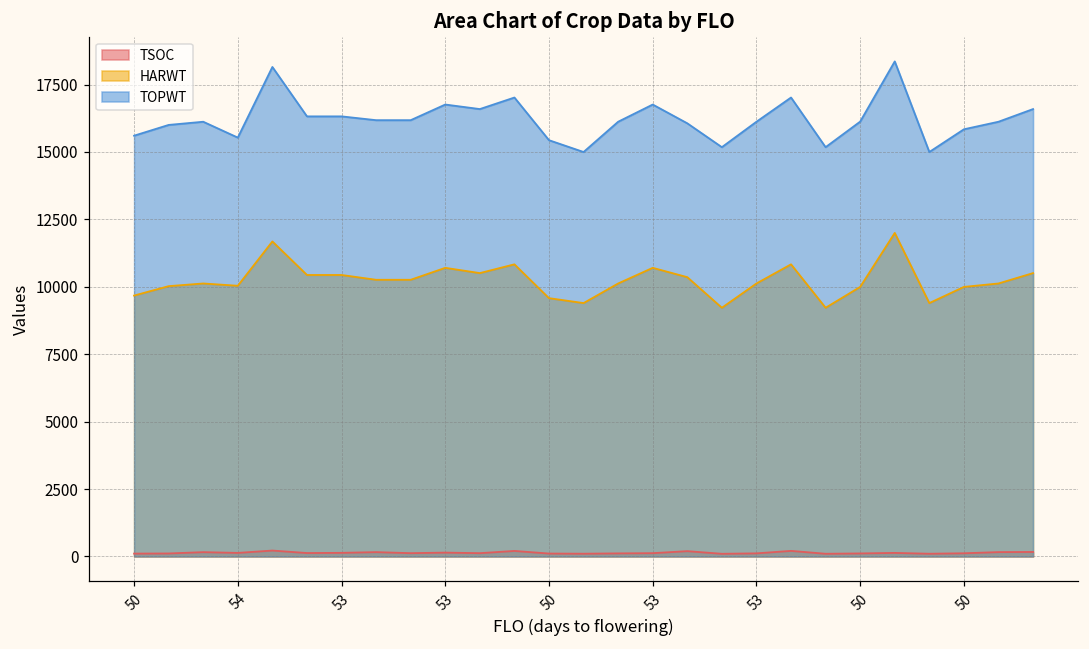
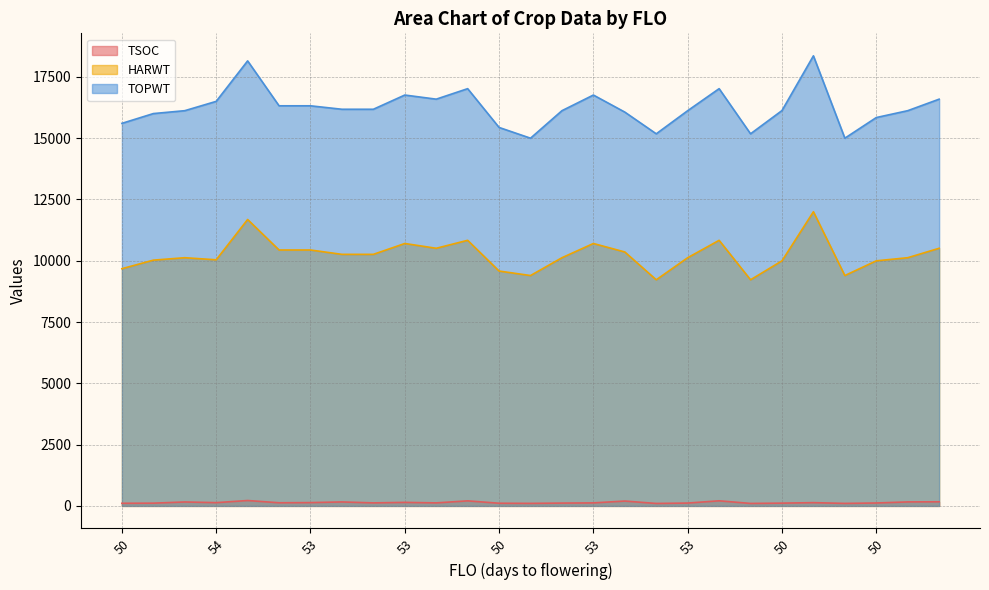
  {
    "TSOC": {
      "54": 100
    },
    "HARWT": {
      "54": 10000
    },
    "TOPWT": {
-     "54": 15500
+     "54": 16500
    }
  }
